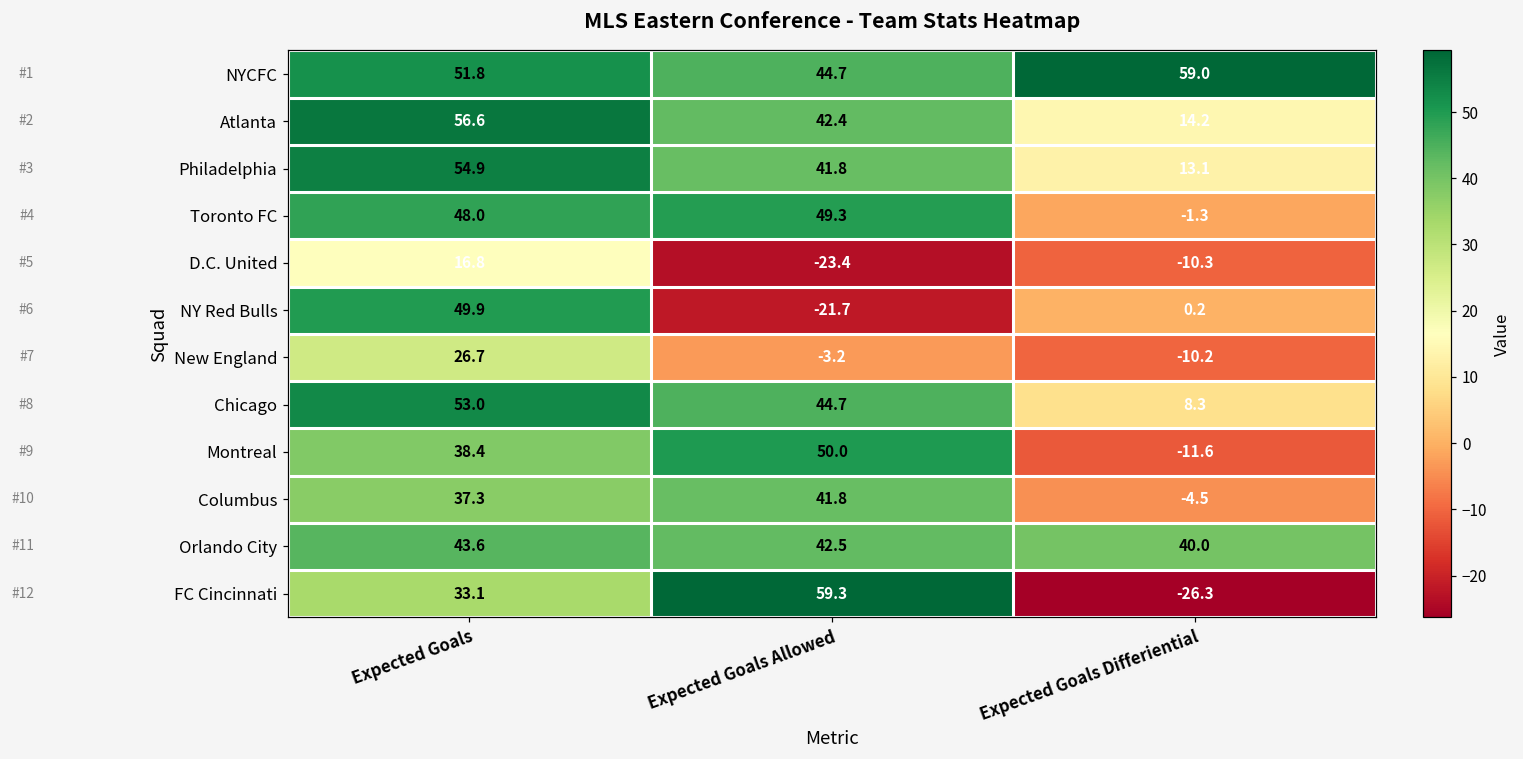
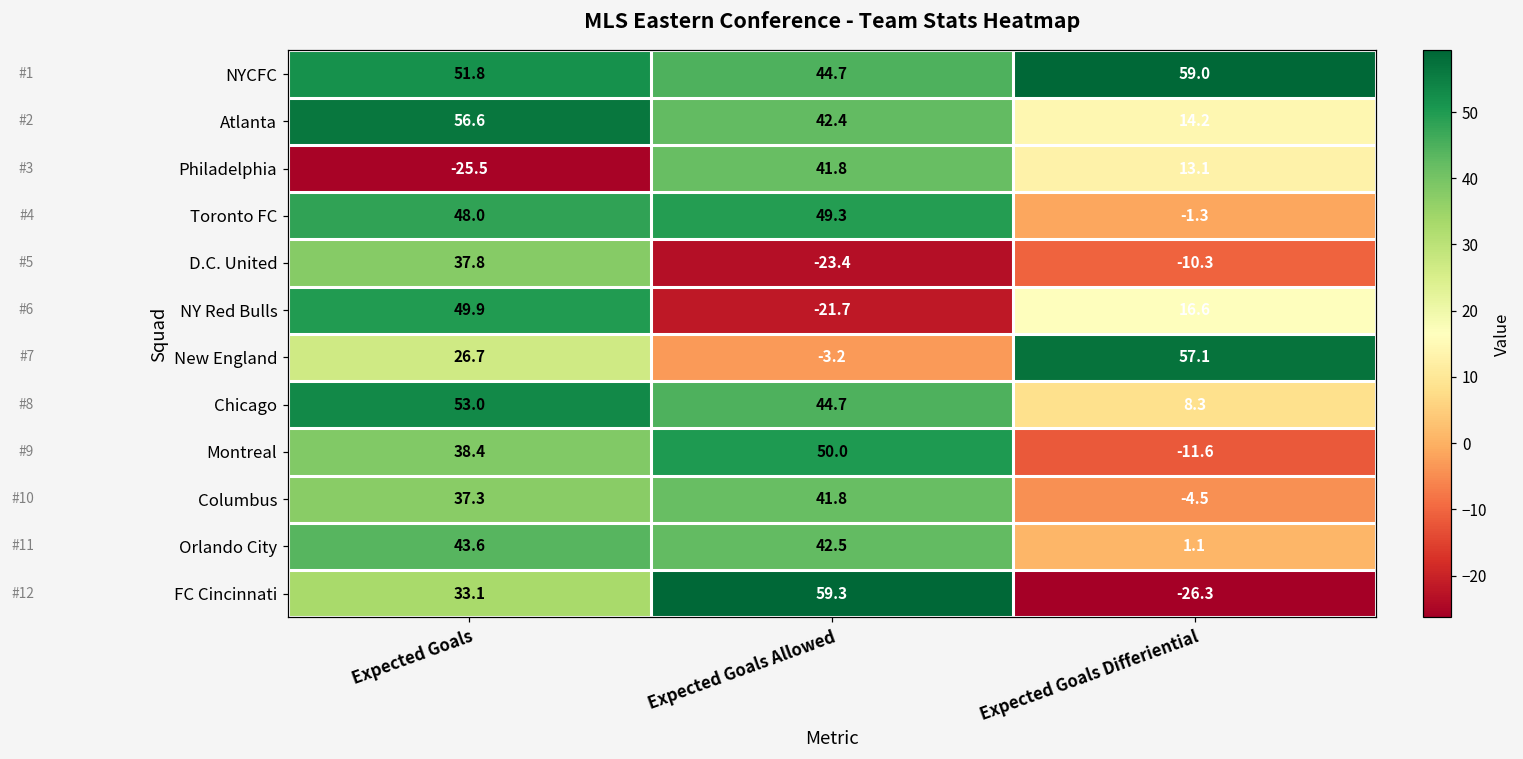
  {
    "NYCFC": {
      "Expected Goals": 51.8,
      "Expected Goals Allowed": 44.7,
      "Expected Goals Differiential": 59.0
    },
    "Atlanta": {
      "Expected Goals": 56.6,
      "Expected Goals Allowed": 42.4,
      "Expected Goals Differiential": 14.2
    },
    "Philadelphia": {
-     "Expected Goals": 54.9,
+     "Expected Goals": -25.5,
      "Expected Goals Allowed": 41.8,
      "Expected Goals Differiential": 13.1
    },
    "Toronto FC": {
      "Expected Goals": 48.0,
      "Expected Goals Allowed": 49.3,
      "Expected Goals Differiential": -1.3
    },
    "D.C. United": {
-     "Expected Goals": 16.8,
+     "Expected Goals": 37.8,
      "Expected Goals Allowed": -23.4,
      "Expected Goals Differiential": -10.3
    },
    "NY Red Bulls": {
      "Expected Goals": 49.9,
      "Expected Goals Allowed": -21.7,
-     "Expected Goals Differiential": 0.2
+     "Expected Goals Differiential": 16.6
    },
    "New England": {
      "Expected Goals": 26.7,
      "Expected Goals Allowed": -3.2,
-     "Expected Goals Differiential": -10.2
+     "Expected Goals Differiential": 57.1
    },
    "Chicago": {
      "Expected Goals": 53.0,
      "Expected Goals Allowed": 44.7,
      "Expected Goals Differiential": 8.3
    },
    "Montreal": {
      "Expected Goals": 38.4,
      "Expected Goals Allowed": 50.0,
      "Expected Goals Differiential": -11.6
    },
    "Columbus": {
      "Expected Goals": 37.3,
      "Expected Goals Allowed": 41.8,
      "Expected Goals Differiential": -4.5
    },
    "Orlando City": {
      "Expected Goals": 43.6,
      "Expected Goals Allowed": 42.5,
-     "Expected Goals Differiential": 40.0
+     "Expected Goals Differiential": 1.1
    },
    "FC Cincinnati": {
      "Expected Goals": 33.1,
      "Expected Goals Allowed": 59.3,
      "Expected Goals Differiential": -26.3
    }
  }
